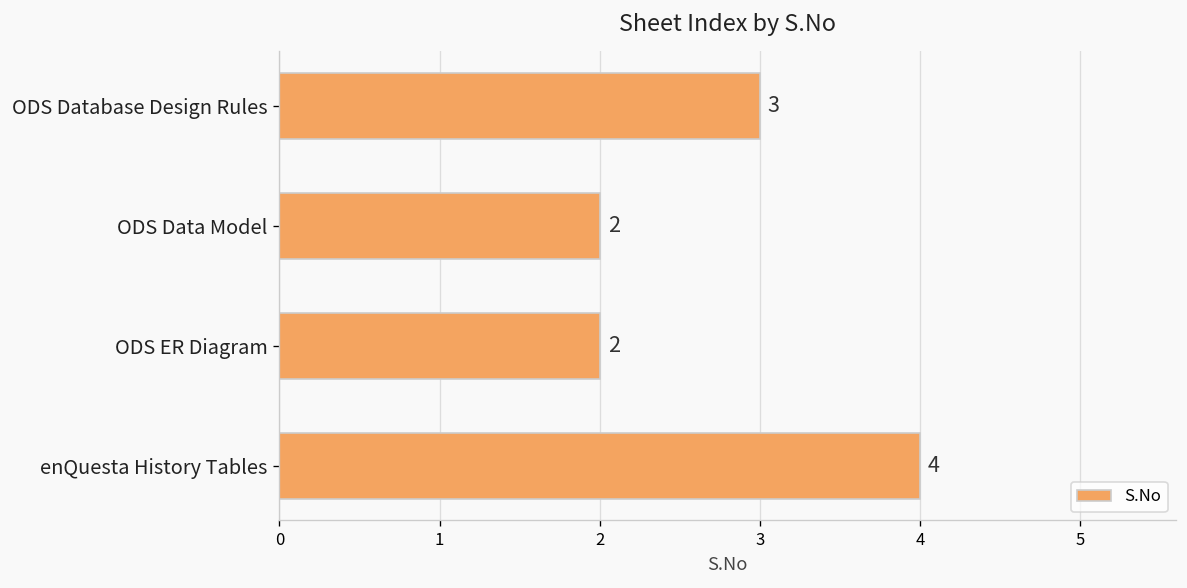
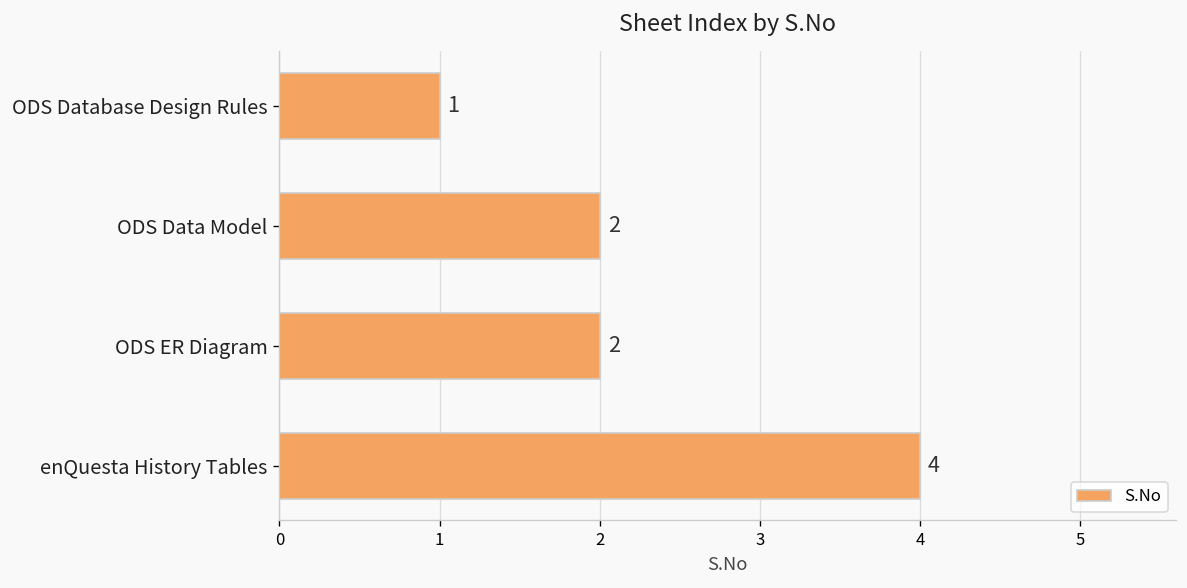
  {
-   "ODS Database Design Rules": 3,
+   "ODS Database Design Rules": 1,
    "ODS Data Model": 2,
    "ODS ER Diagram": 2,
    "enQuesta History Tables": 4
  }
